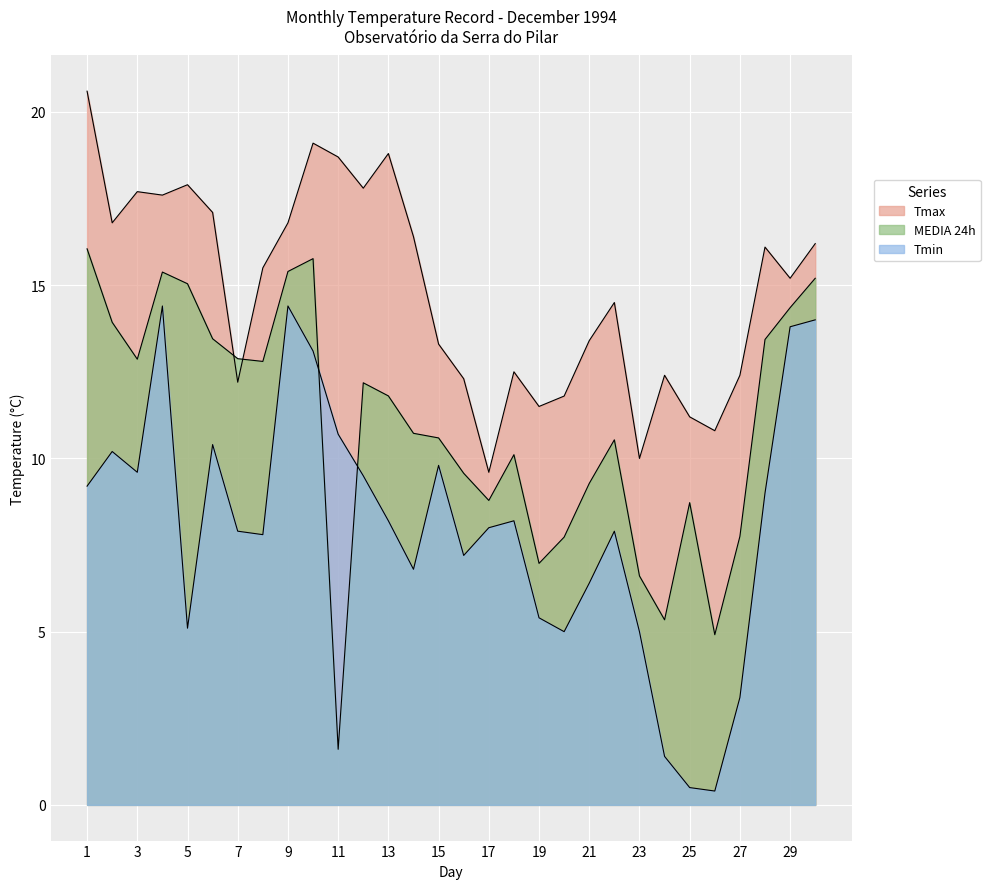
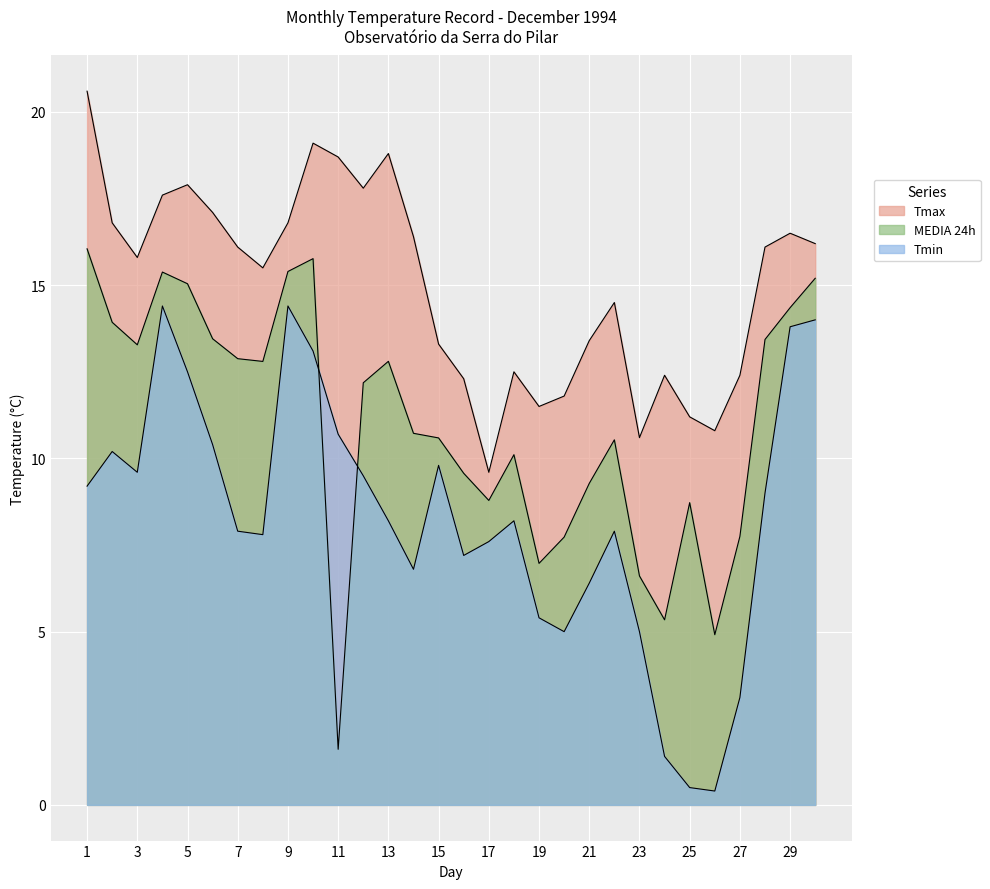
  {
    "Tmax": {
      "1": 20.6,
-     "3": 17.7,
+     "3": 15.8,
      "5": 17.9,
-     "7": 12.2,
+     "7": 16.1,
      "9": 16.8,
      "11": 18.7,
      "13": 18.8,
      "15": 13.3,
      "17": 9.6,
      "19": 11.5,
      "21": 13.4,
-     "23": 10.0,
+     "23": 10.6,
      "25": 11.2,
      "27": 12.4,
-     "29": 15.2
+     "29": 16.5
    },
    "MEDIA 24h": {
      "1": 16.1,
-     "3": 12.9,
+     "3": 13.3,
      "5": 15.0,
      "7": 12.9,
      "9": 15.4,
      "11": 1.6,
-     "13": 11.8,
+     "13": 12.8,
      "15": 10.6,
      "17": 8.8,
      "19": 7.0,
      "21": 9.3,
      "23": 6.6,
      "25": 8.7,
      "27": 7.8,
      "29": 14.4
    },
    "Tmin": {
      "1": 9.2,
      "3": 9.6,
-     "5": 5.1,
+     "5": 12.5,
      "7": 7.9,
      "9": 14.4,
      "11": 10.7,
      "13": 8.2,
      "15": 9.8,
-     "17": 8.0,
+     "17": 7.6,
      "19": 5.4,
      "21": 6.4,
      "23": 5.0,
      "25": 0.5,
      "27": 3.1,
      "29": 13.8
    }
  }
